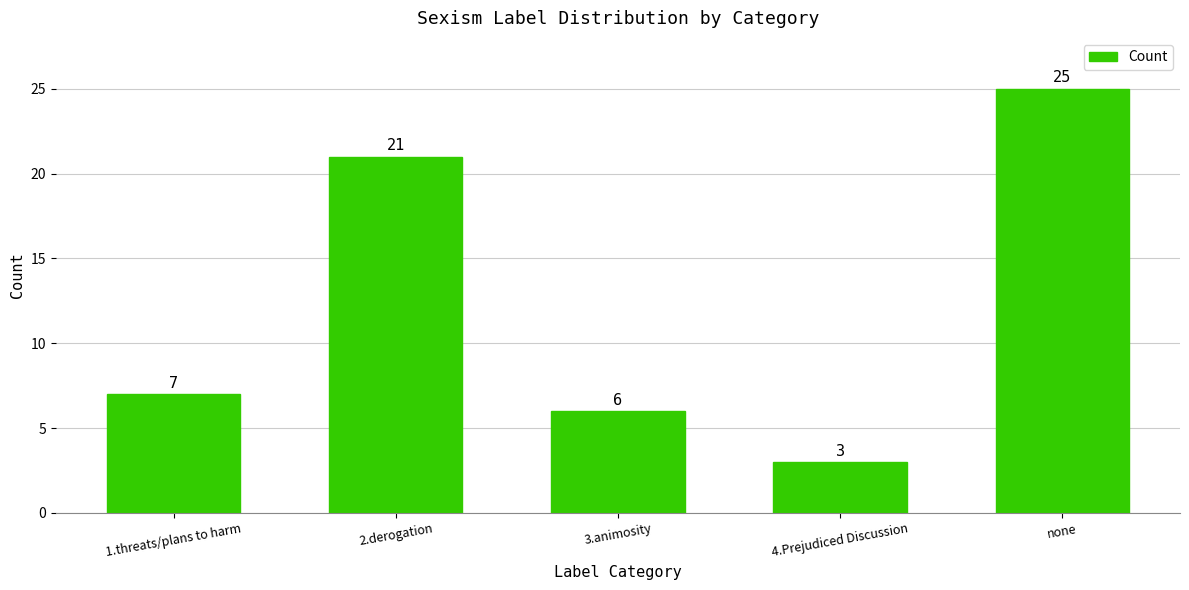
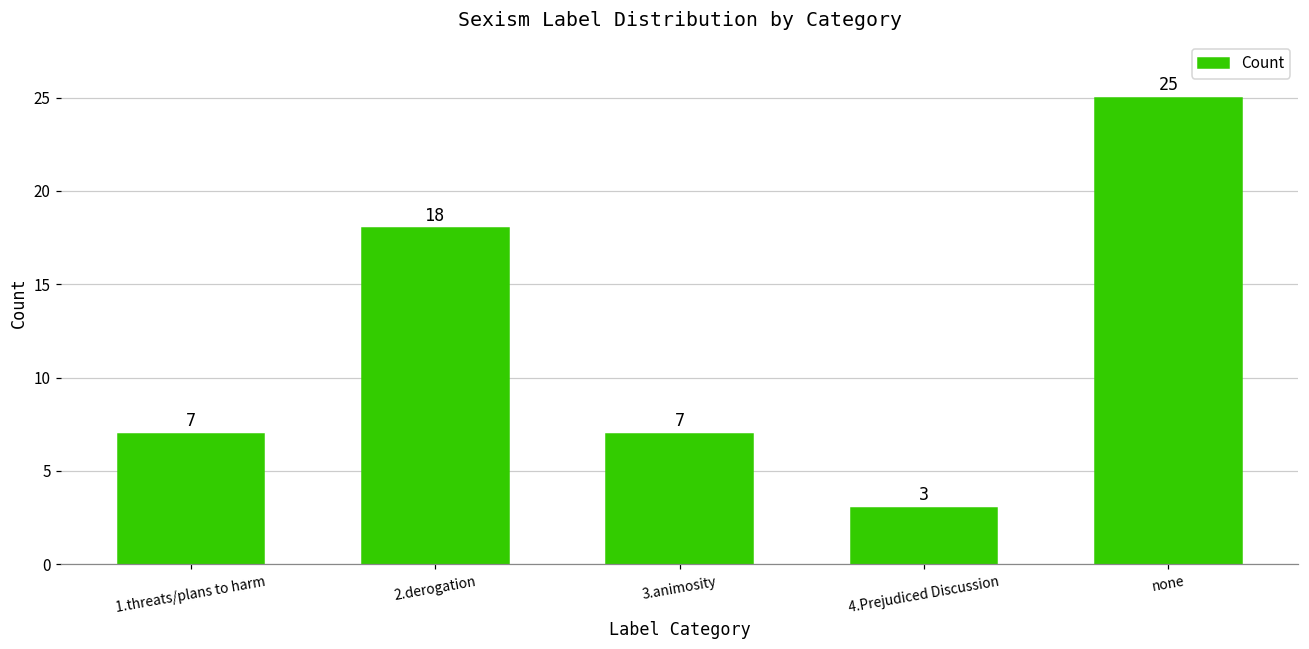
  {
    "1.threats/plans to harm": 7,
-   "2.derogation": 21,
-   "3.animosity": 6,
+   "2.derogation": 18,
+   "3.animosity": 7,
    "4.Prejudiced Discussion": 3,
    "none": 25
  }
